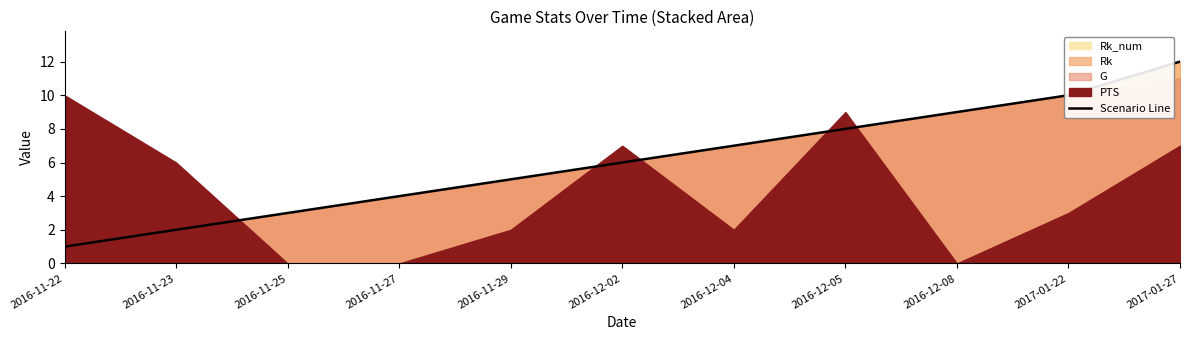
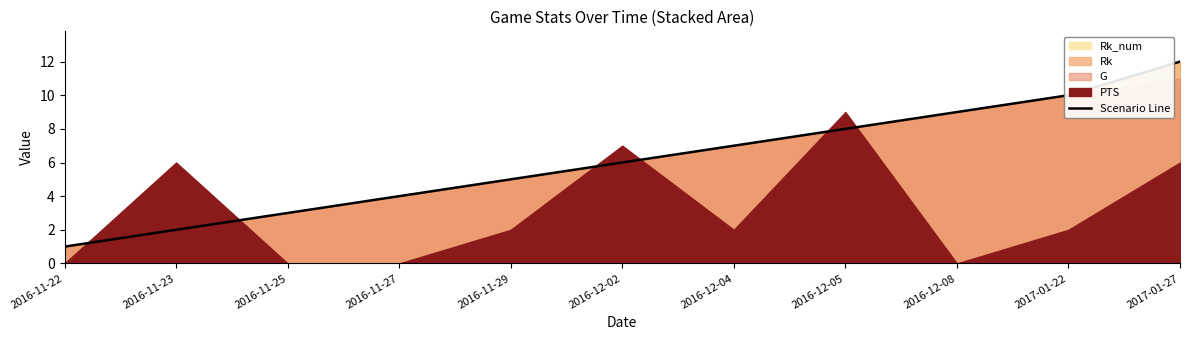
  {
    "PTS": {
-     "2016-11-22": 10,
+     "2016-11-22": 0,
      "2016-11-23": 6,
      "2016-11-25": 0,
      "2016-11-27": 0,
      "2016-11-29": 2,
      "2016-12-02": 7,
      "2016-12-04": 2,
      "2016-12-05": 9,
      "2016-12-08": 0,
-     "2017-01-22": 3,
-     "2017-01-27": 7
+     "2017-01-22": 2,
+     "2017-01-27": 6
    }
  }
